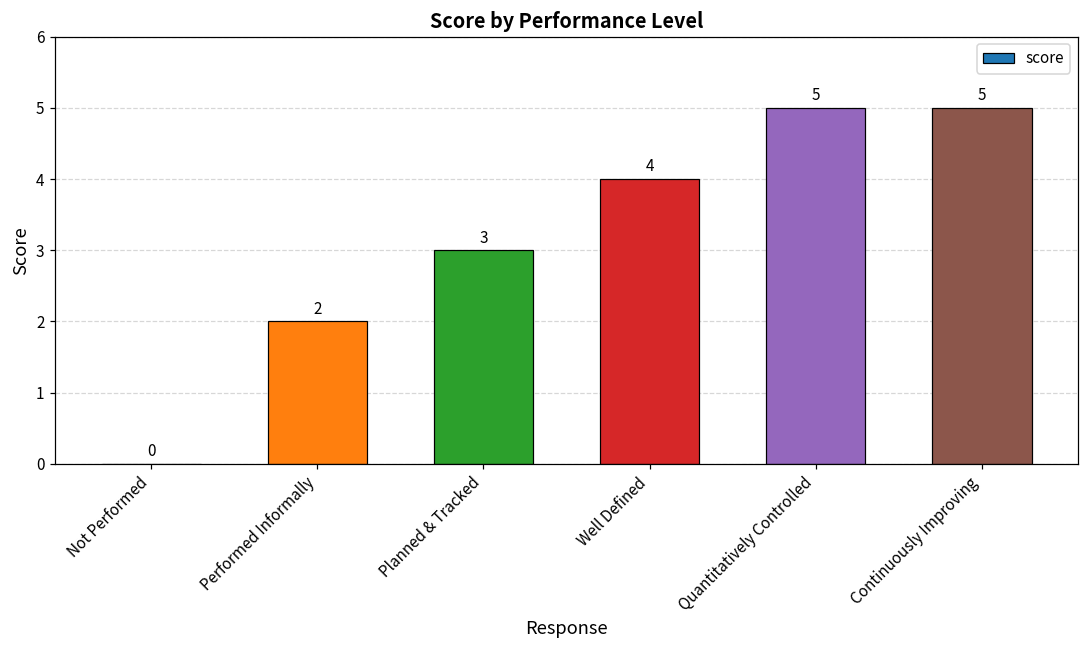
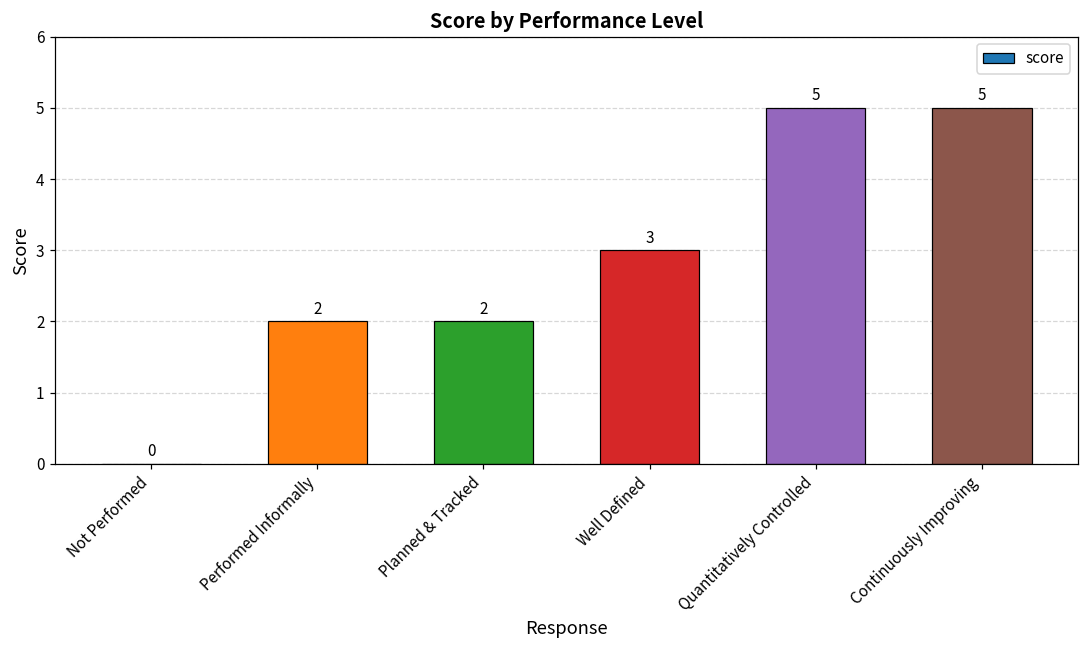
  {
    "Not Performed": 0,
    "Performed Informally": 2,
-   "Planned & Tracked": 3,
-   "Well Defined": 4,
+   "Planned & Tracked": 2,
+   "Well Defined": 3,
    "Quantitatively Controlled": 5,
    "Continuously Improving": 5
  }
